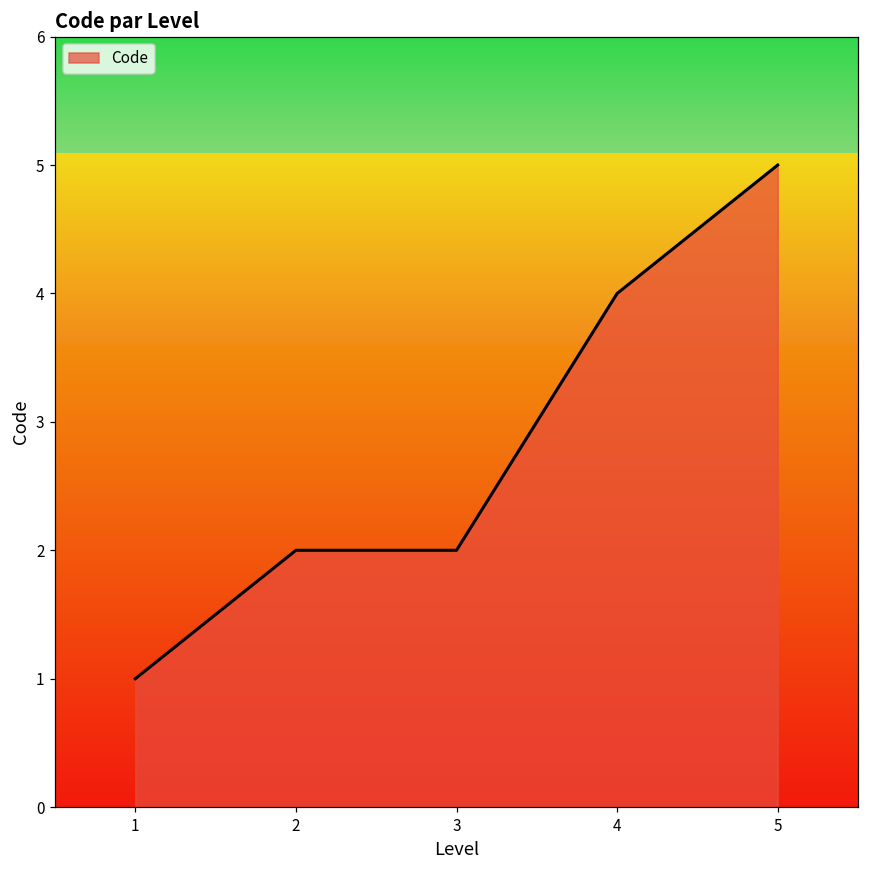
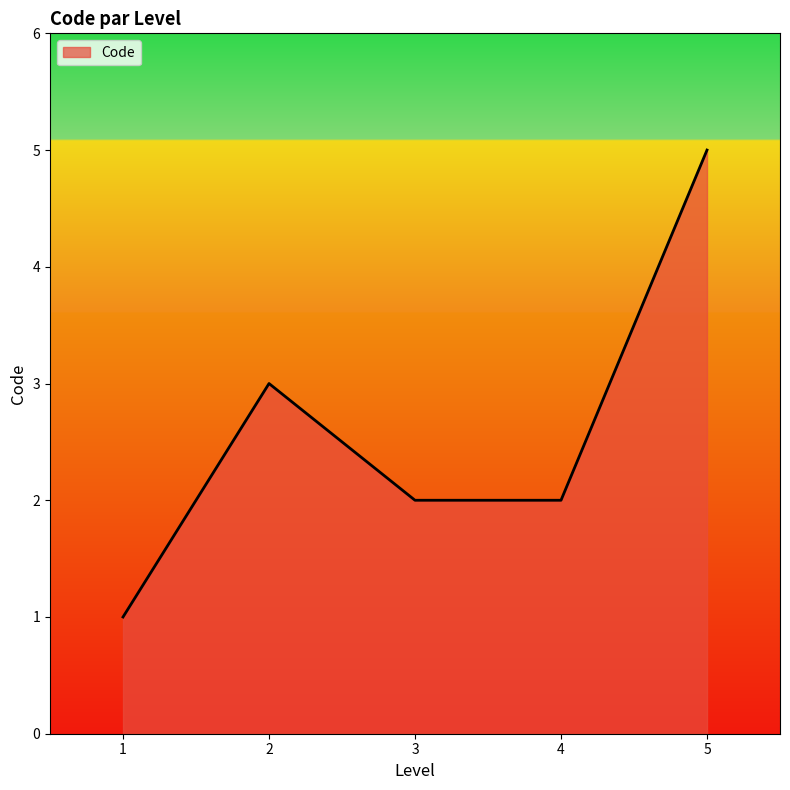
  {
    "1": 1,
-   "2": 2,
+   "2": 3,
    "3": 2,
-   "4": 4,
+   "4": 2,
    "5": 5
  }
